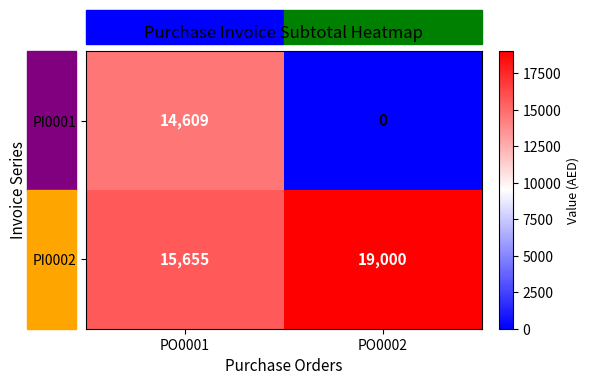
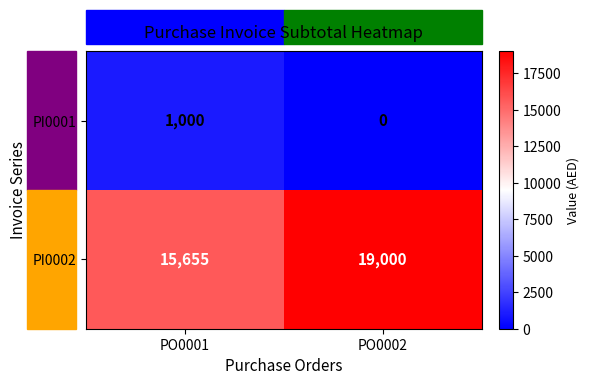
  {
    "PI0001": {
-     "PO0001": "14,609",
+     "PO0001": "1,000",
      "PO0002": "0"
    },
    "PI0002": {
      "PO0001": "15,655",
      "PO0002": "19,000"
    }
  }
